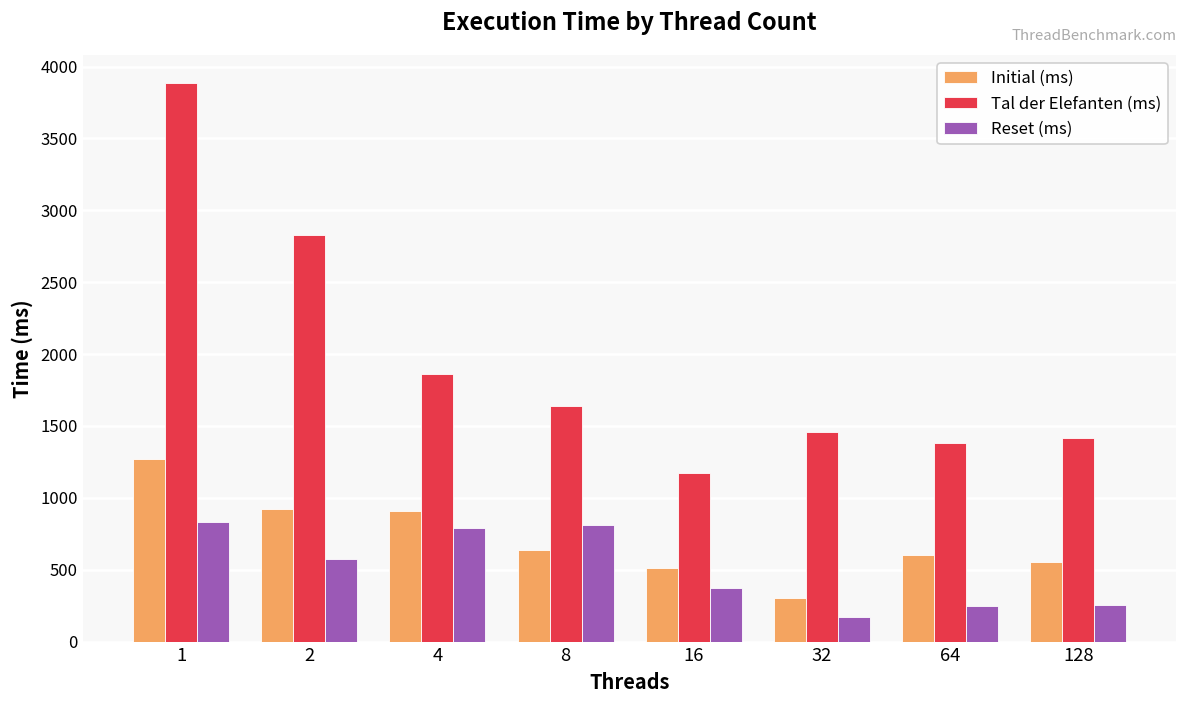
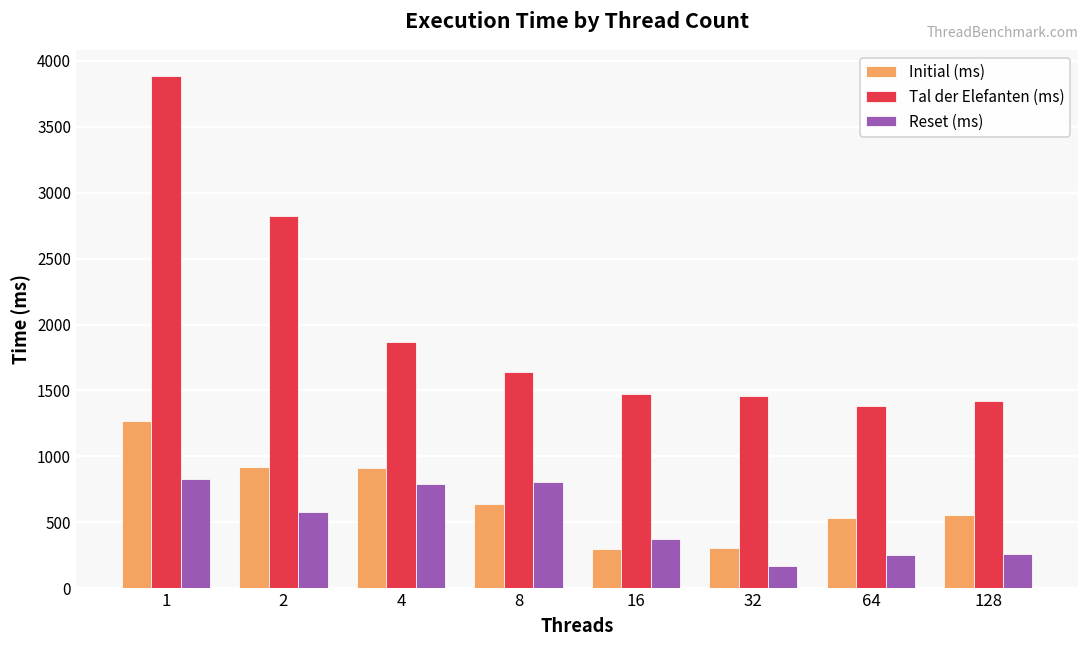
  {
    "Initial (ms)": {
      "1": 1270,
      "2": 920,
      "4": 910,
      "8": 640,
-     "16": 510,
+     "16": 300,
      "32": 310,
-     "64": 610,
+     "64": 530,
      "128": 560
    },
    "Tal der Elefanten (ms)": {
      "1": 3890,
      "2": 2830,
      "4": 1860,
      "8": 1640,
-     "16": 1170,
+     "16": 1470,
      "32": 1460,
      "64": 1380,
      "128": 1420
    },
    "Reset (ms)": {
      "1": 830,
      "2": 570,
      "4": 790,
      "8": 810,
      "16": 370,
      "32": 170,
      "64": 250,
      "128": 260
    }
  }
